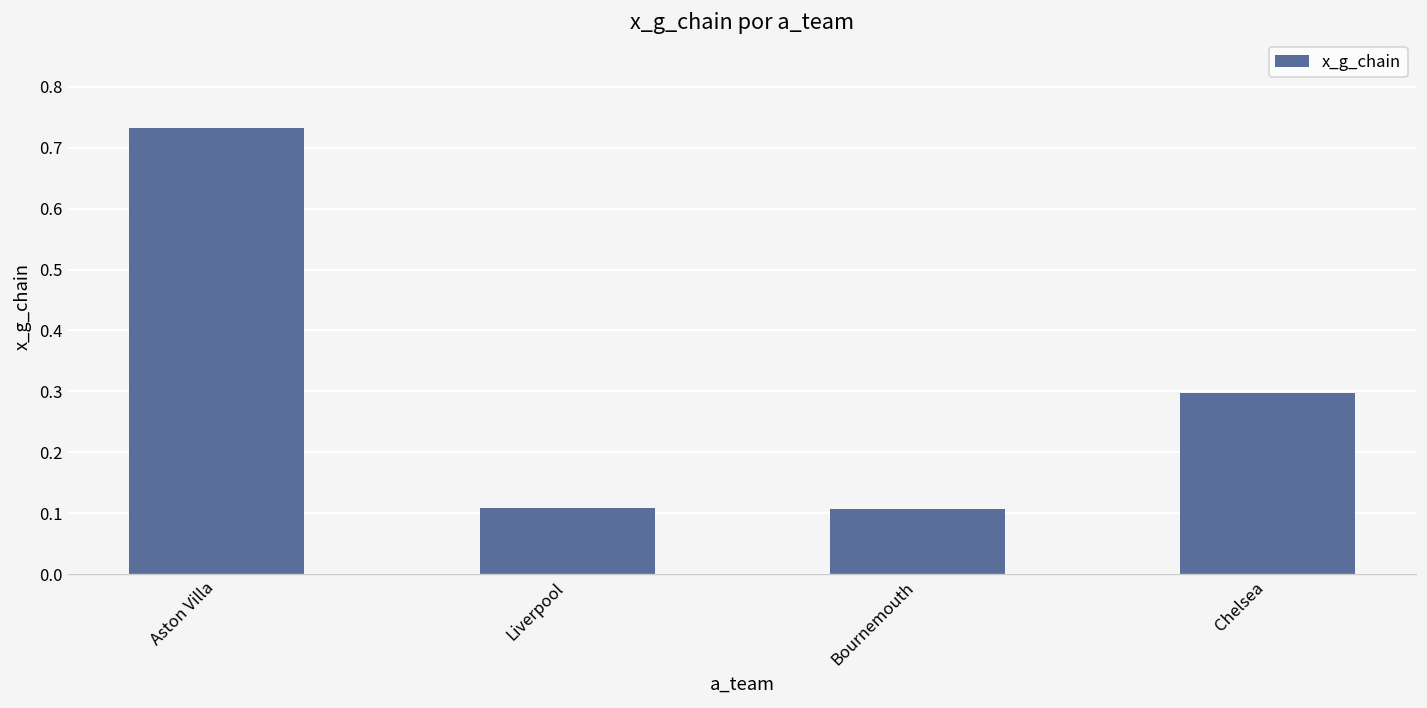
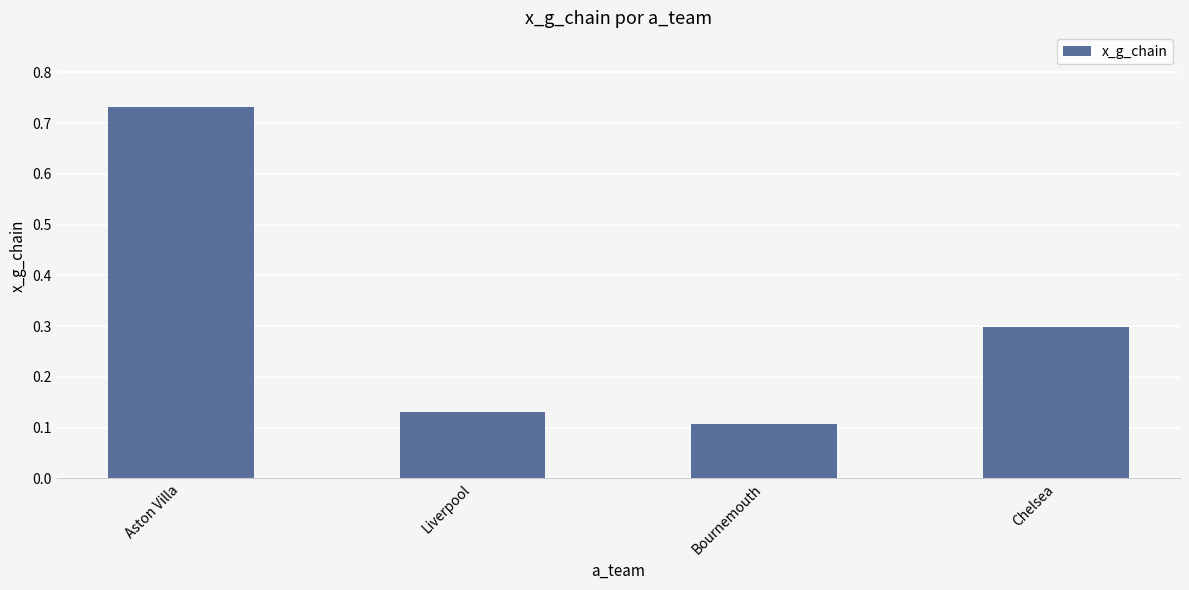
  {
    "Aston Villa": 0.73,
-   "Liverpool": 0.11,
+   "Liverpool": 0.13,
    "Bournemouth": 0.11,
    "Chelsea": 0.30
  }
